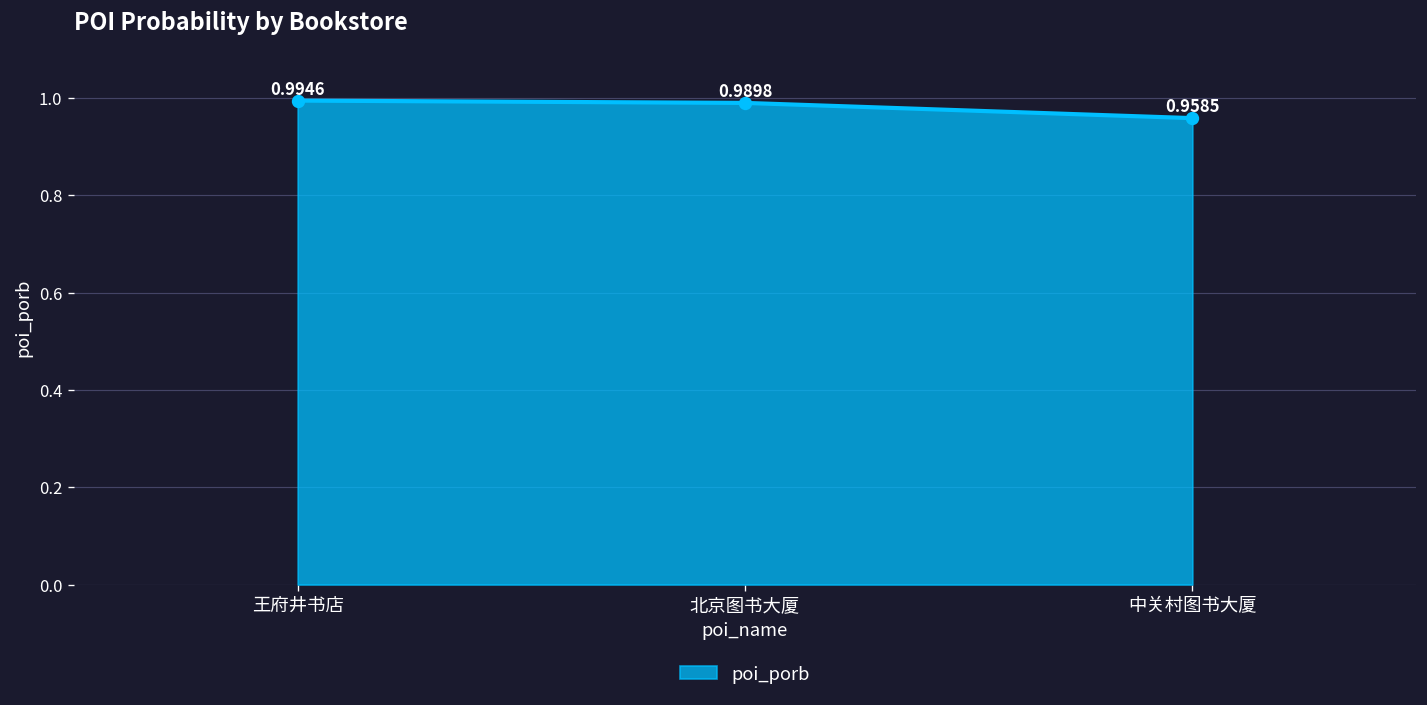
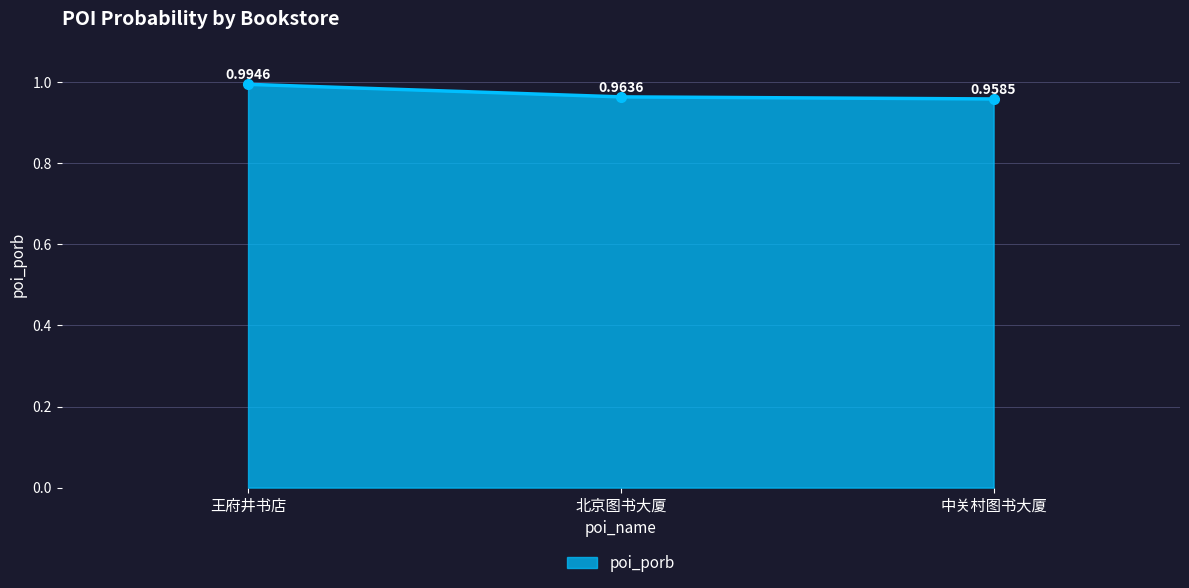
  {
    "王府井书店": 0.9946,
-   "北京图书大厦": 0.9898,
+   "北京图书大厦": 0.9636,
    "中关村图书大厦": 0.9585
  }
